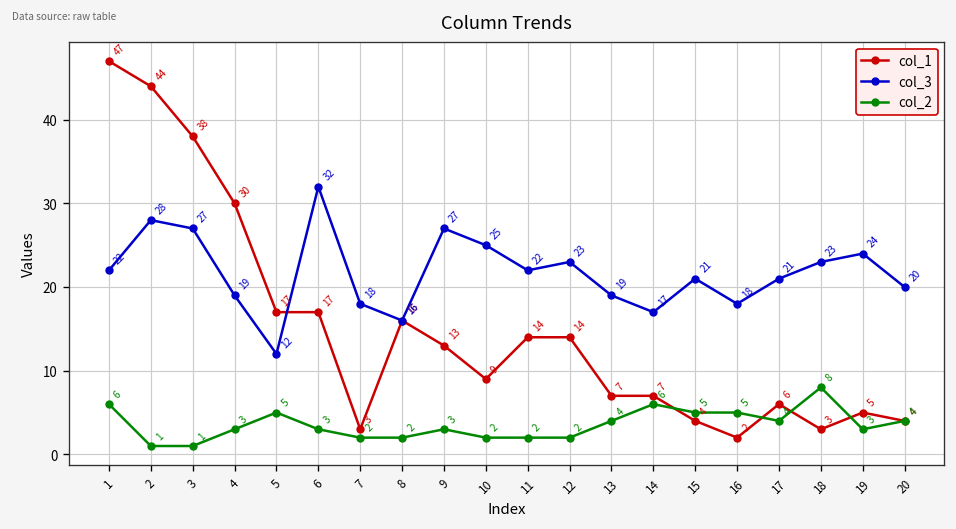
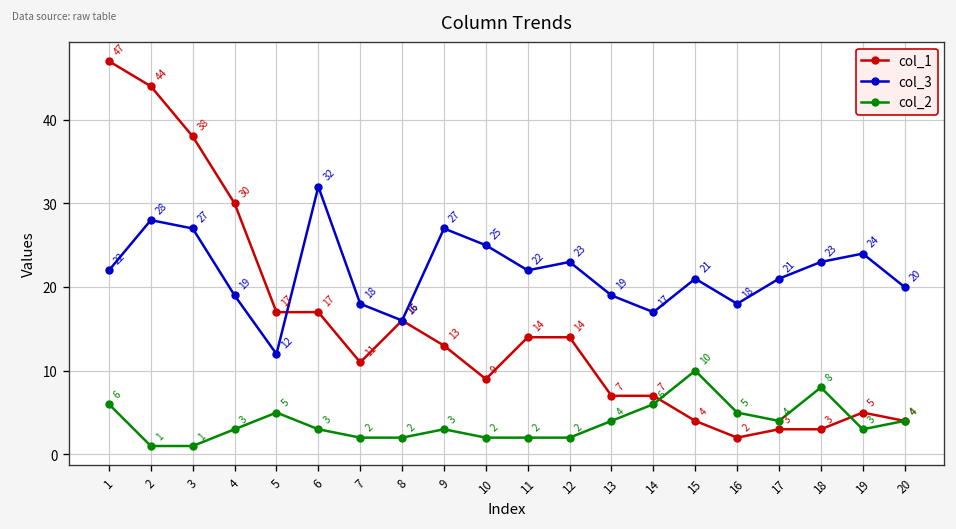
  {
    "col_1": {
      "1": 47,
      "2": 44,
      "3": 38,
      "4": 30,
      "5": 17,
      "6": 17,
-     "7": 3,
+     "7": 11,
      "9": 13,
      "10": 9,
      "11": 14,
      "12": 14,
      "13": 7,
      "16": 2,
-     "17": 6,
+     "17": 3,
      "18": 3,
      "19": 5
    },
    "col_3": {
      "1": 22,
      "2": 28,
      "3": 27,
      "4": 19,
      "5": 12,
      "6": 32,
      "7": 18,
      "9": 27,
      "10": 25,
      "11": 22,
      "12": 23,
      "13": 19,
      "14": 17,
      "15": 21,
      "16": 18,
      "17": 21,
      "18": 23,
      "19": 24,
      "20": 20
    },
    "col_2": {
      "1": 6,
      "2": 1,
      "3": 1,
      "4": 3,
      "5": 5,
      "6": 3,
      "8": 2,
      "9": 3,
      "10": 2,
      "11": 2,
      "12": 2,
      "13": 4,
-     "15": 5,
+     "15": 10,
      "16": 5,
      "17": 4,
      "18": 8,
      "19": 3
    }
  }
